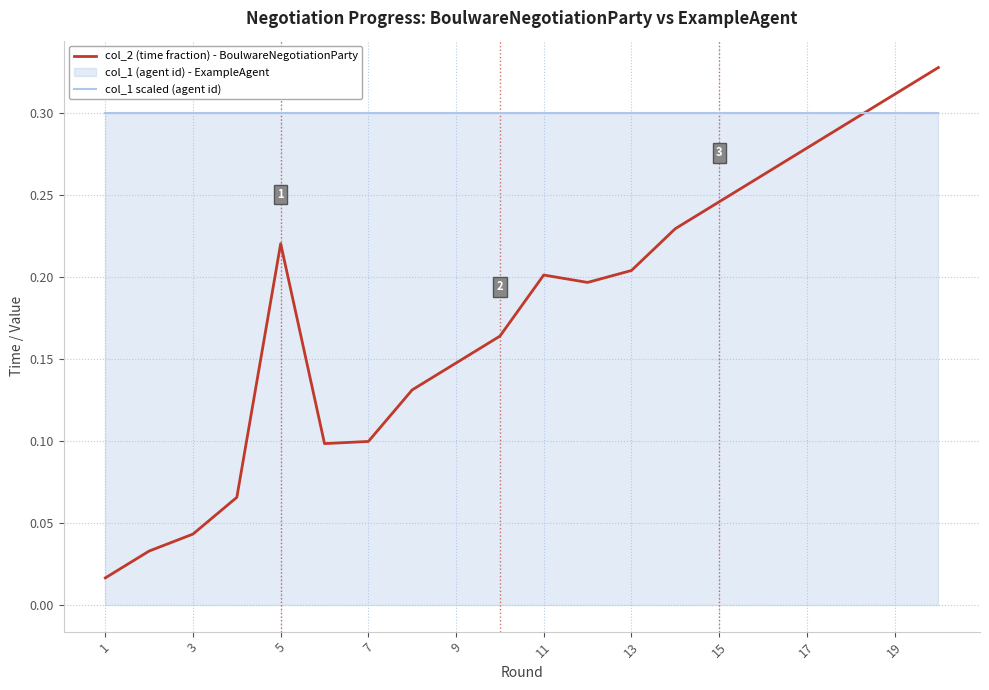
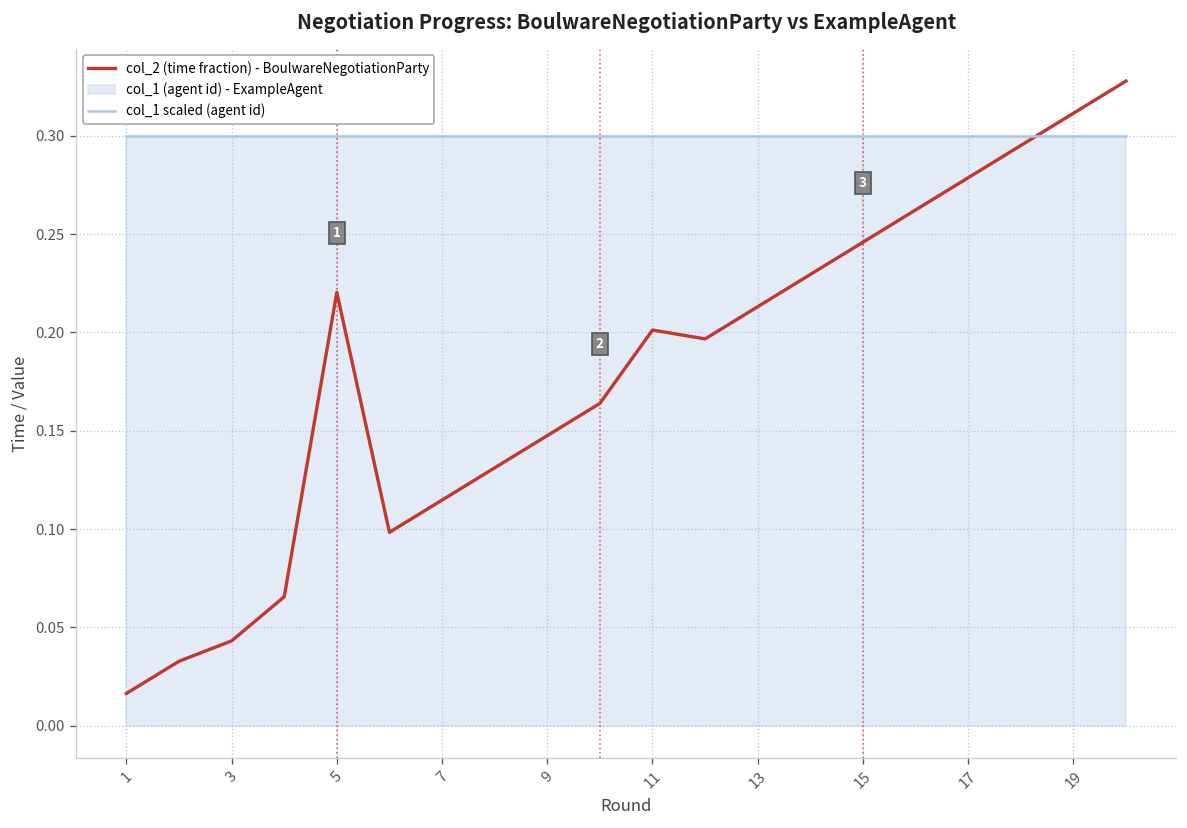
  {
    "col_2 (time fraction) - BoulwareNegotiationParty": {
      "1": 0.016,
      "3": 0.043,
      "5": 0.220,
-     "7": 0.100,
+     "7": 0.115,
      "9": 0.148,
      "11": 0.201,
-     "13": 0.204,
+     "13": 0.213,
      "15": 0.246,
      "17": 0.279,
      "19": 0.311
    },
    "col_1 (agent id) - ExampleAgent": {
      "1": 0.300,
      "3": 0.300,
      "5": 0.300,
      "7": 0.300,
      "9": 0.300,
      "11": 0.300,
      "13": 0.300,
      "15": 0.300,
      "17": 0.300,
      "19": 0.300
    }
  }
